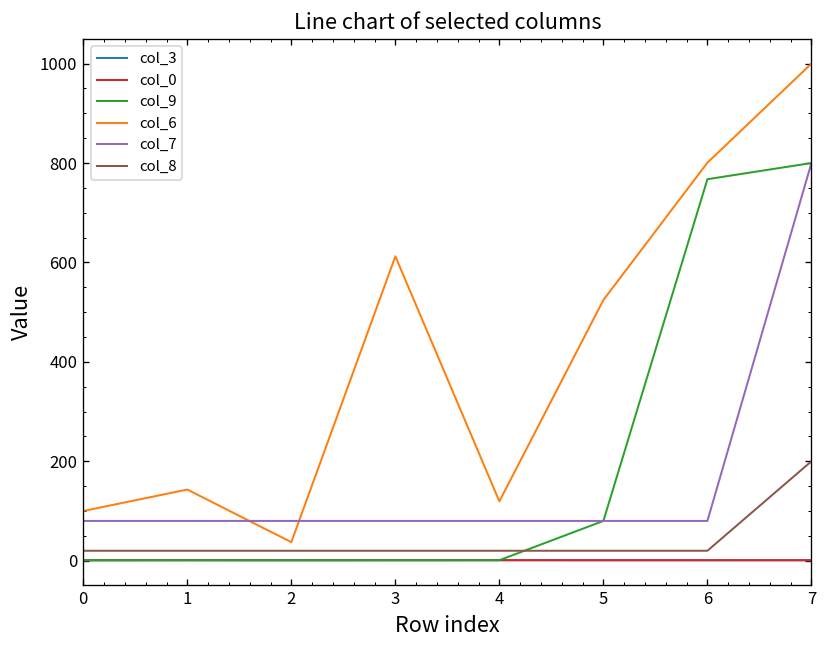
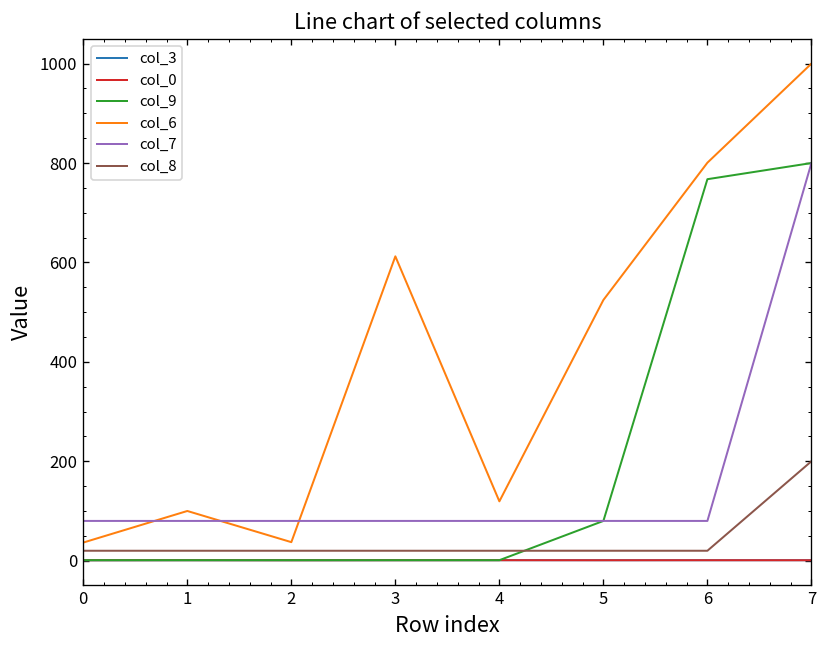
  {
    "col_0": {
      "5": 0,
      "6": 0,
      "7": 0
    },
    "col_9": {
      "6": 770
    },
    "col_6": {
-     "0": 100,
-     "1": 140,
+     "0": 40,
+     "1": 100,
      "2": 40,
      "3": 610,
      "4": 120,
      "5": 520,
      "6": 800,
      "7": 1000
    },
    "col_7": {
      "0": 80,
      "1": 80,
      "2": 80,
      "3": 80,
      "4": 80,
      "6": 80
    },
    "col_8": {
      "0": 20,
      "1": 20,
      "2": 20,
      "3": 20,
      "4": 20,
      "5": 20,
      "6": 20,
      "7": 200
    }
  }
